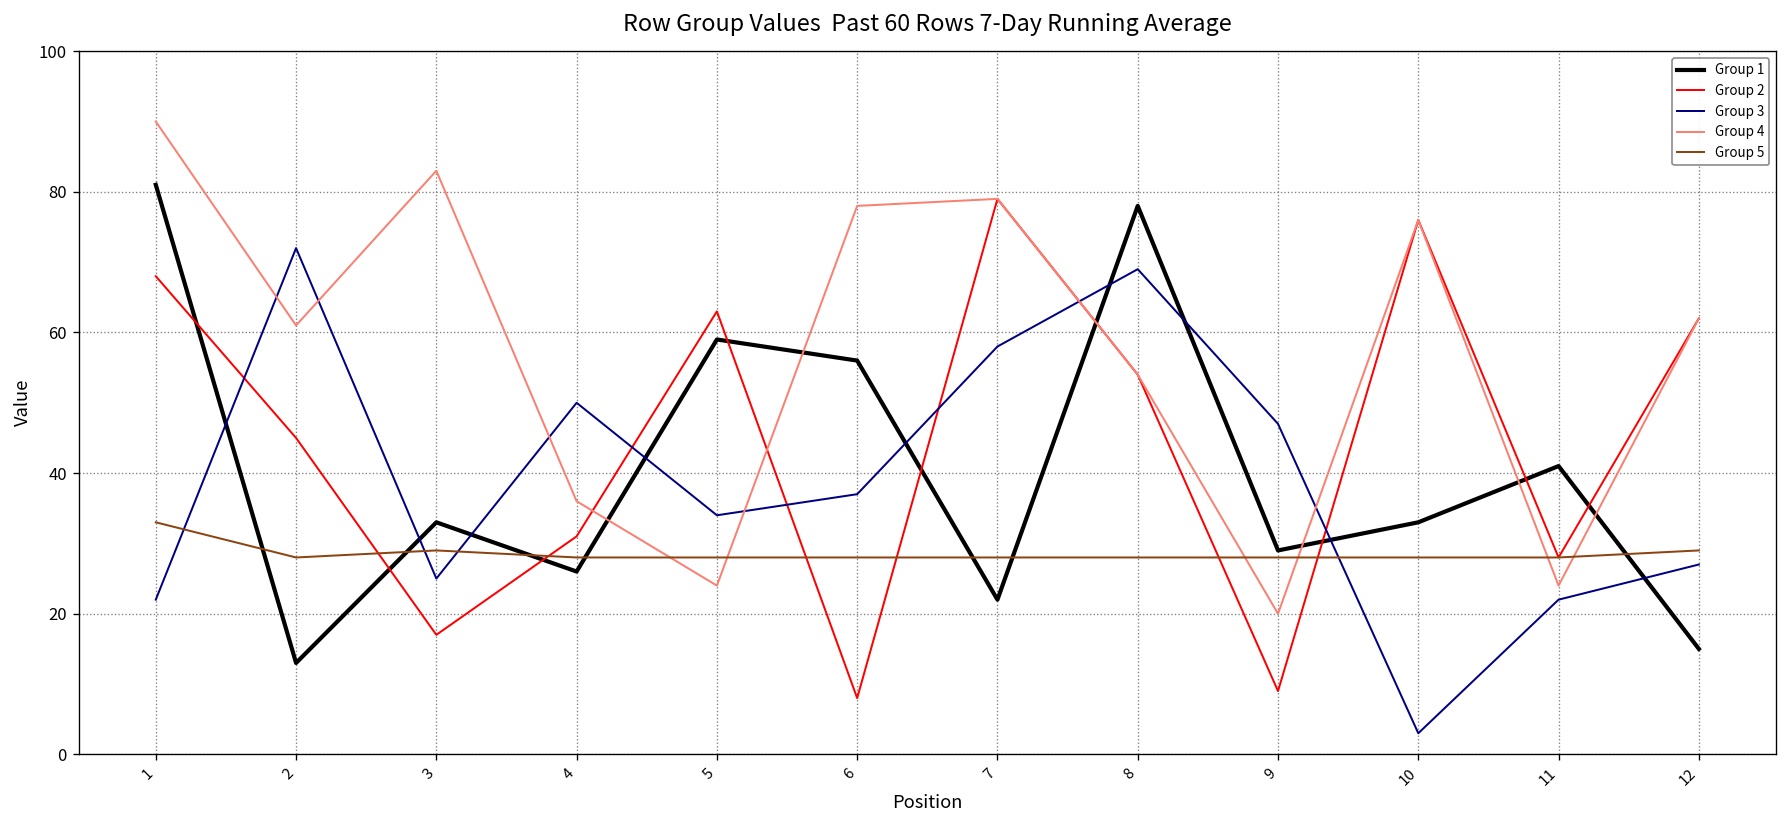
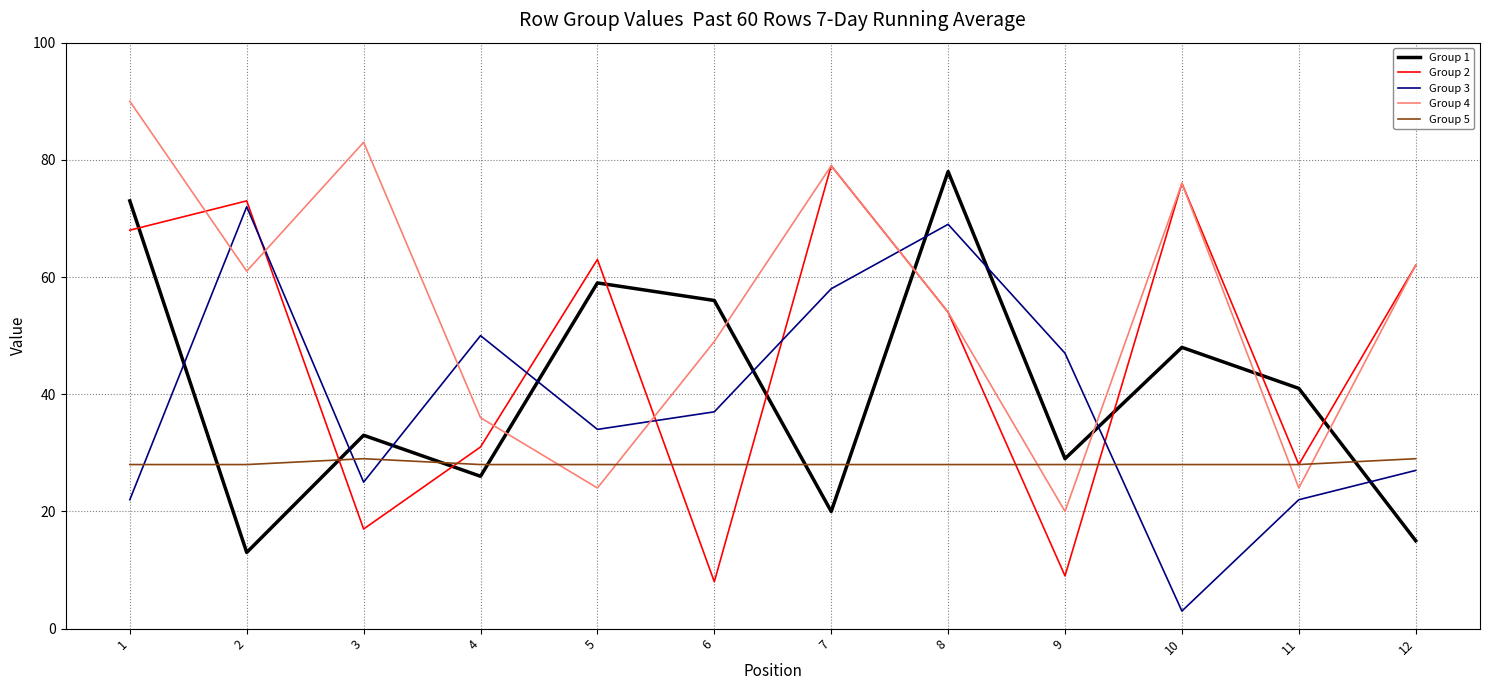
  {
    "Group 1": {
-     "1": 81,
+     "1": 73,
      "2": 13,
      "3": 33,
      "4": 26,
      "5": 59,
      "6": 56,
-     "7": 22,
+     "7": 20,
      "8": 78,
      "9": 29,
-     "10": 33,
+     "10": 48,
      "11": 41,
      "12": 15
    },
    "Group 2": {
      "1": 68,
-     "2": 45,
+     "2": 73,
      "3": 17,
      "4": 31,
      "5": 63,
      "6": 8,
      "9": 9
    },
    "Group 3": {
      "1": 22,
      "2": 72,
      "3": 25,
      "4": 50,
      "5": 34,
      "6": 37,
      "7": 58,
      "8": 69,
      "9": 47,
      "10": 3,
      "11": 22,
      "12": 27
    },
    "Group 4": {
      "1": 90,
      "2": 61,
      "3": 83,
      "4": 36,
      "5": 24,
-     "6": 78,
+     "6": 49,
      "9": 20,
      "11": 24
    },
    "Group 5": {
-     "1": 33,
+     "1": 28,
      "2": 28,
      "3": 29,
      "4": 28,
      "5": 28,
      "6": 28,
      "7": 28,
      "8": 28,
      "9": 28,
      "10": 28,
      "12": 29
    }
  }
